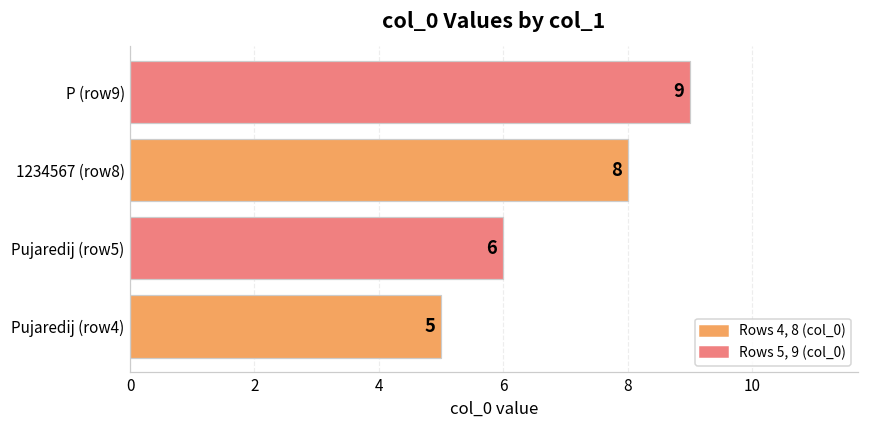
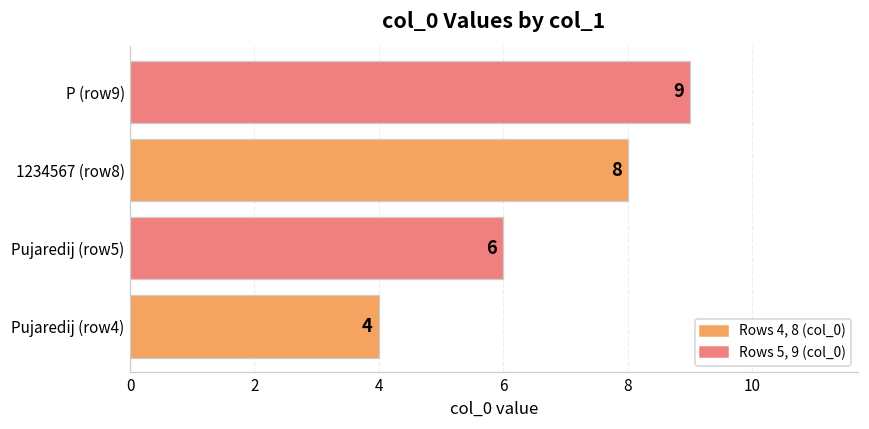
  {
    "P (row9)": 9,
    "1234567 (row8)": 8,
    "Pujaredij (row5)": 6,
-   "Pujaredij (row4)": 5
+   "Pujaredij (row4)": 4
  }
